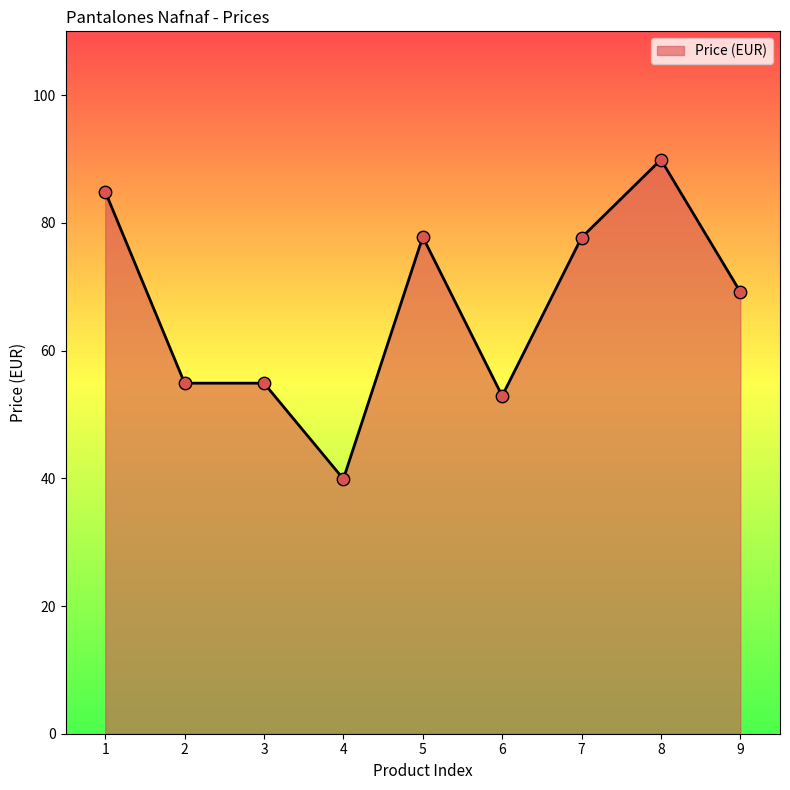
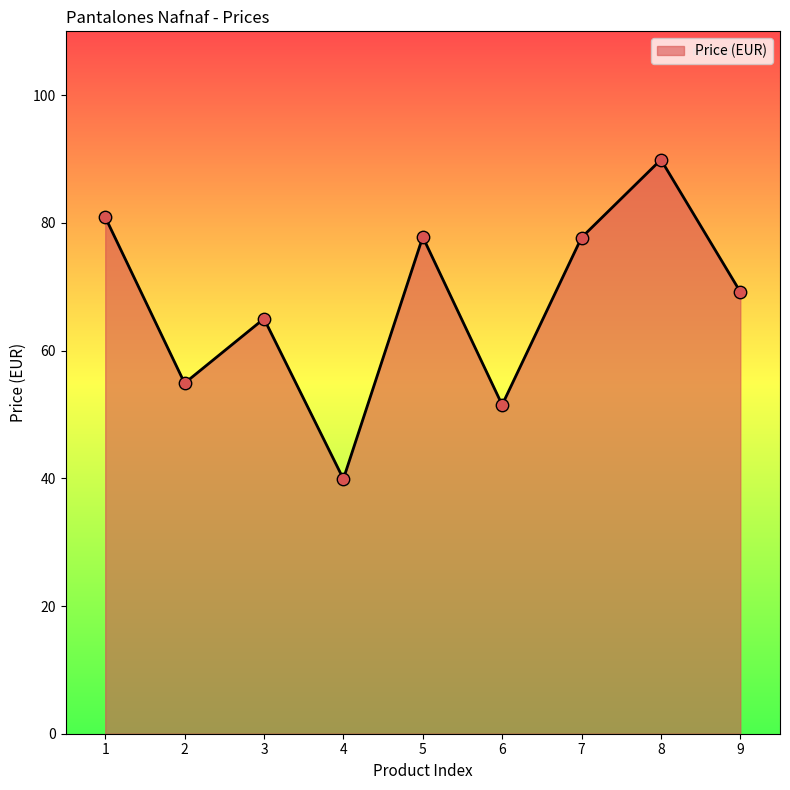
  {
-   "1": 85,
+   "1": 81,
    "2": 55,
-   "3": 55,
+   "3": 65,
    "4": 40,
    "5": 78,
-   "6": 53,
+   "6": 52,
    "7": 78,
    "8": 90,
    "9": 69
  }
